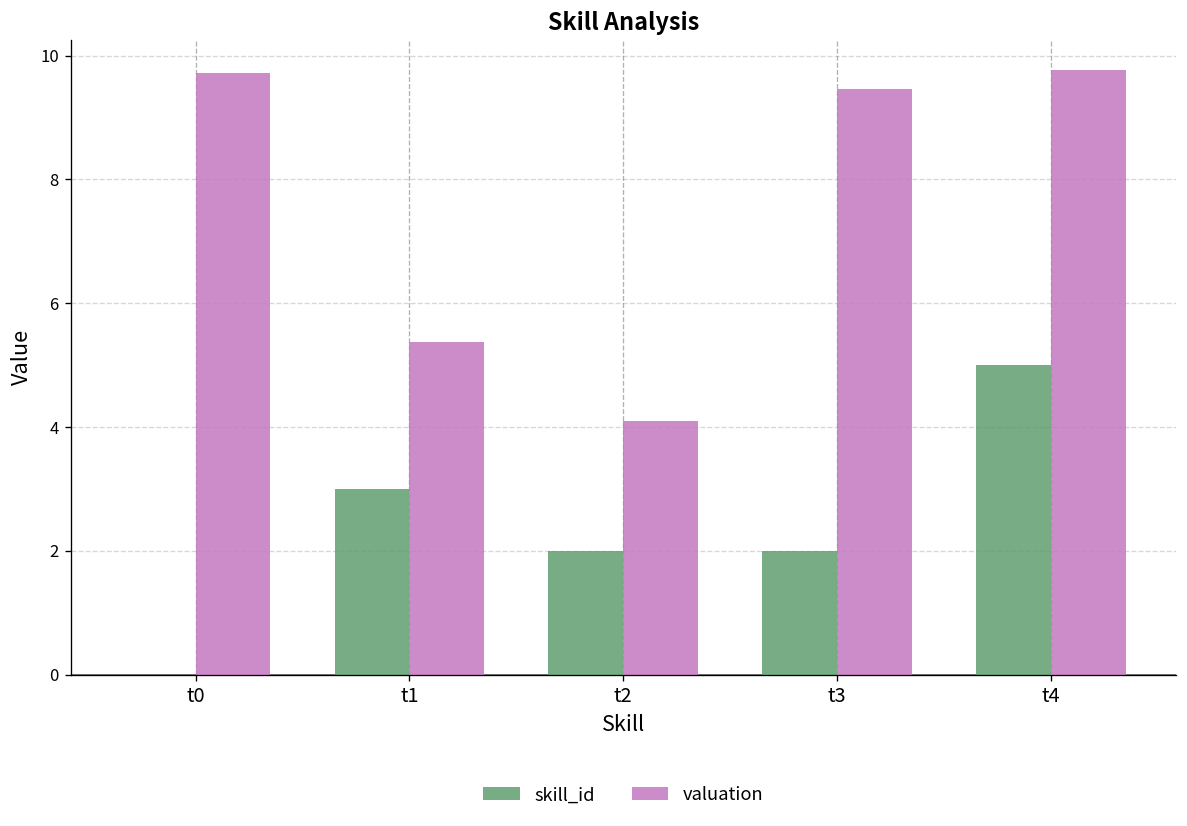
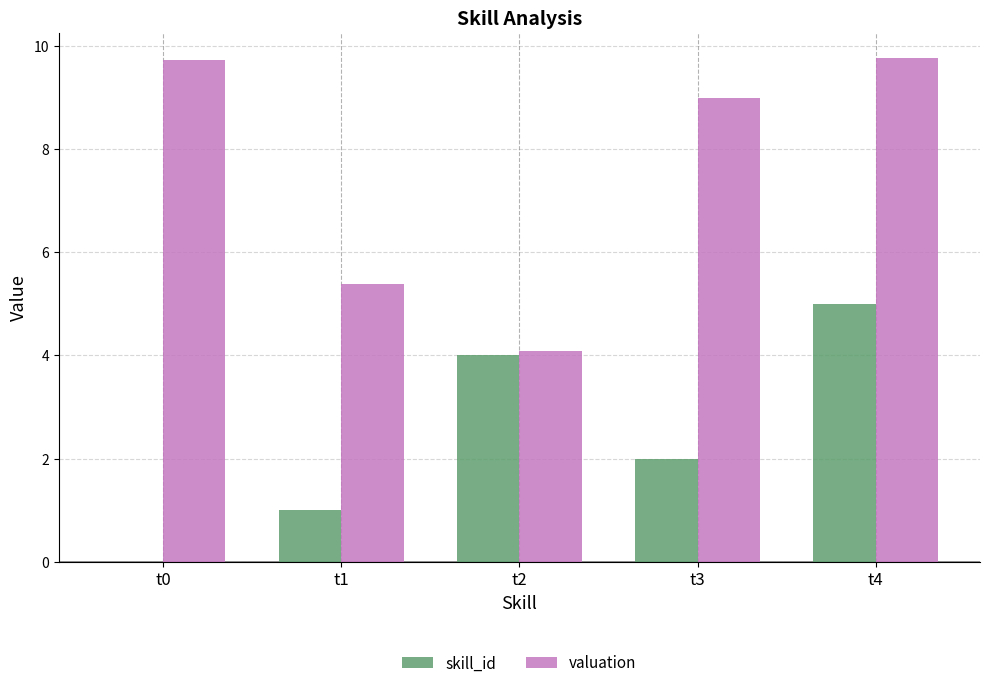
  {
    "skill_id": {
      "t0": 0,
-     "t1": 3,
-     "t2": 2,
+     "t1": 1,
+     "t2": 4,
      "t3": 2,
      "t4": 5
    },
    "valuation": {
      "t0": 9.7,
      "t1": 5.4,
      "t2": 4.1,
-     "t3": 9.5,
+     "t3": 9.0,
      "t4": 9.8
    }
  }
